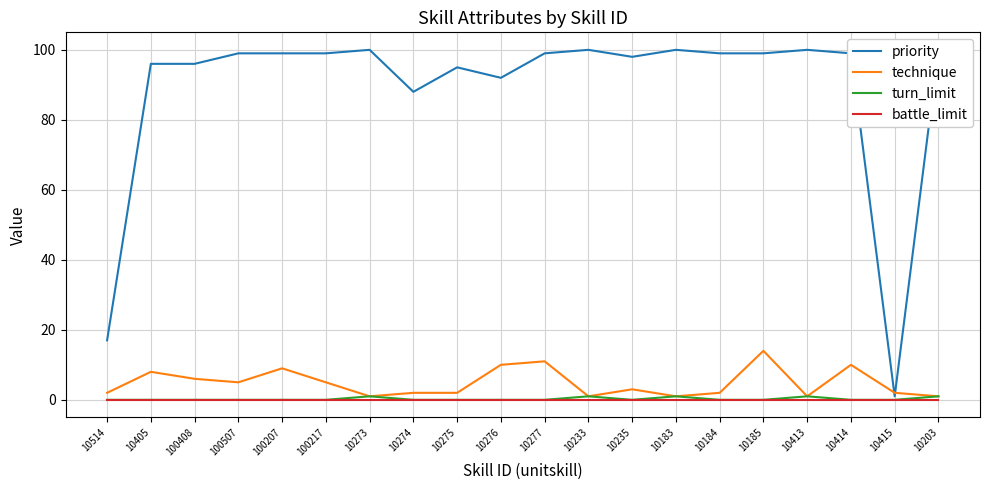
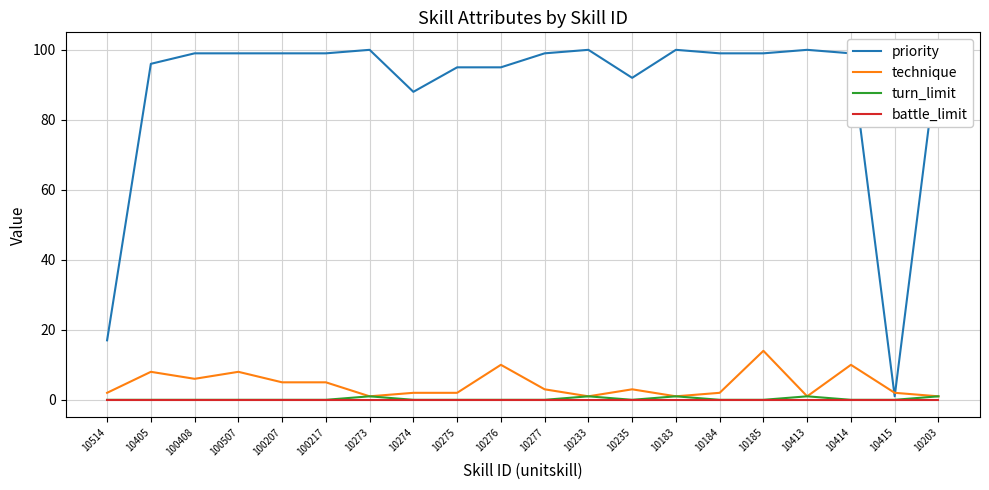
  {
    "priority": {
      "10514": 17,
      "10405": 96,
-     "100408": 96,
+     "100408": 99,
      "100507": 99,
      "100207": 99,
      "100217": 99,
      "10273": 100,
      "10274": 88,
      "10275": 95,
-     "10276": 92,
+     "10276": 95,
      "10277": 99,
      "10233": 100,
-     "10235": 98,
+     "10235": 92,
      "10183": 100,
      "10184": 99,
      "10185": 99,
      "10413": 100,
      "10415": 1
    },
    "technique": {
      "10514": 2,
      "10405": 8,
      "100408": 6,
-     "100507": 5,
-     "100207": 9,
+     "100507": 8,
+     "100207": 5,
      "100217": 5,
      "10274": 2,
      "10275": 2,
      "10276": 10,
-     "10277": 11,
+     "10277": 3,
      "10235": 3,
      "10184": 2,
      "10185": 14,
      "10414": 10,
      "10415": 2
    },
    "battle_limit": {
      "10273": 0,
      "10233": 0,
      "10183": 0,
      "10413": 0,
      "10203": 0
    }
  }
